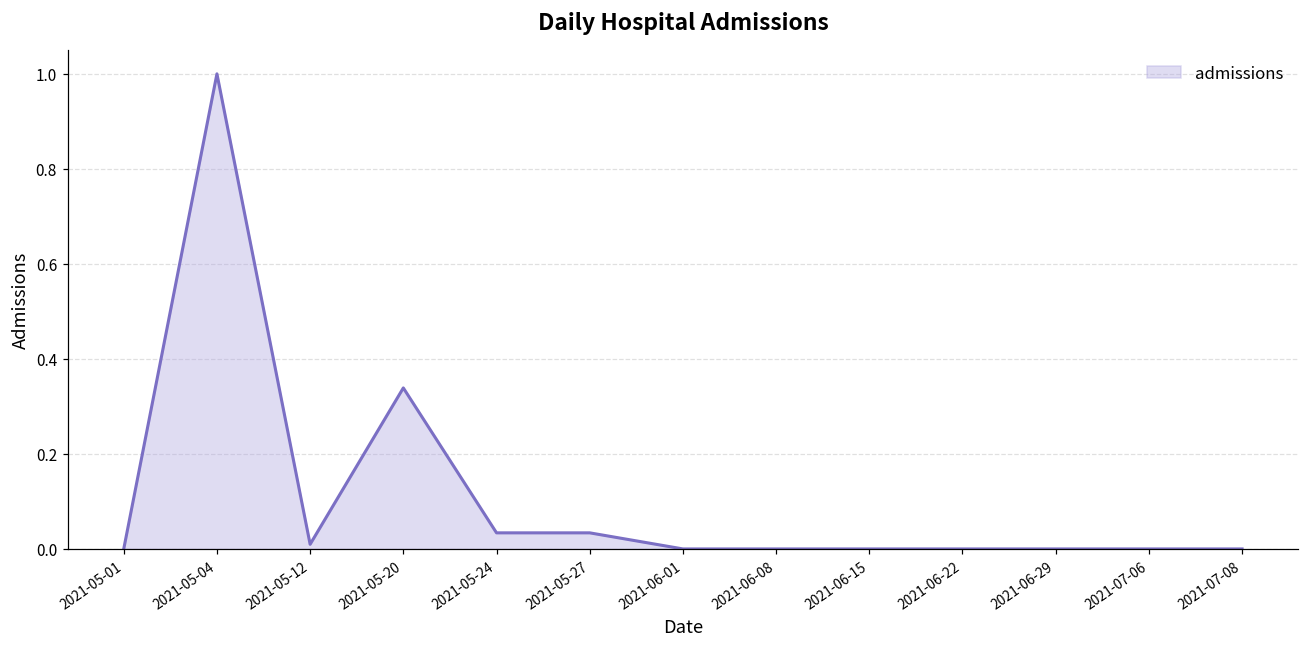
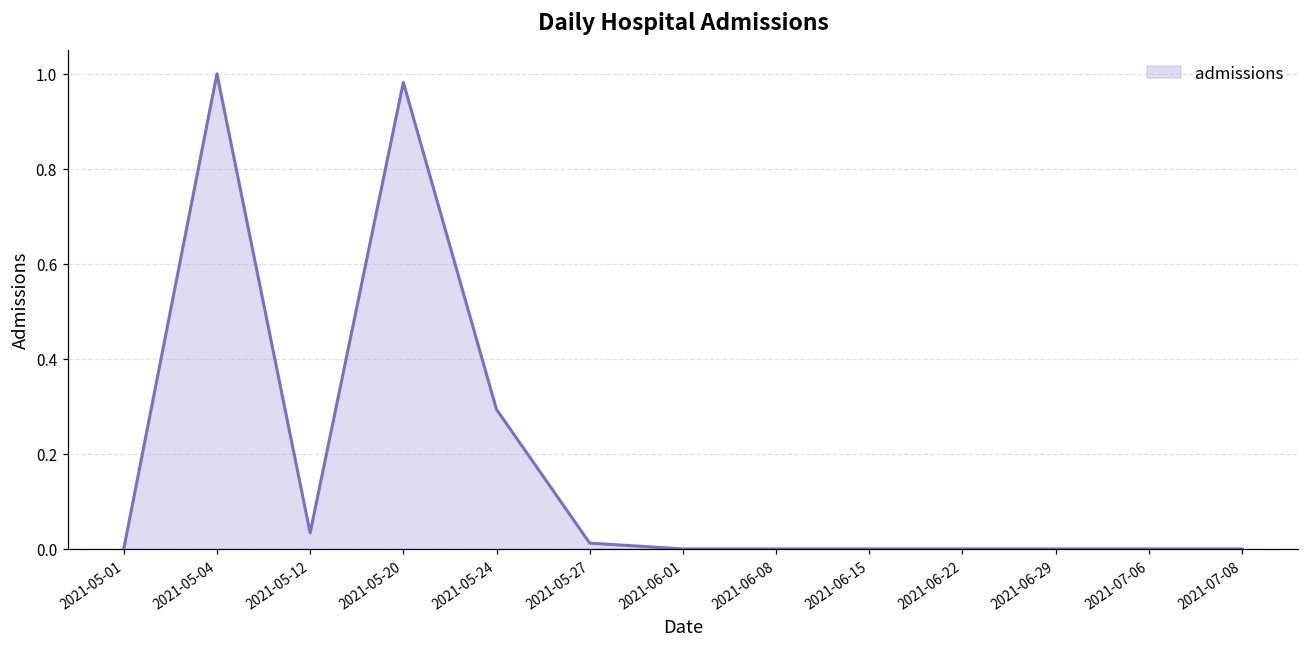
  {
    "2021-05-01": 0.00,
    "2021-05-04": 1.00,
-   "2021-05-12": 0.01,
-   "2021-05-20": 0.34,
-   "2021-05-24": 0.03,
-   "2021-05-27": 0.03,
+   "2021-05-12": 0.03,
+   "2021-05-20": 0.98,
+   "2021-05-24": 0.29,
+   "2021-05-27": 0.01,
    "2021-06-01": 0.00,
    "2021-06-08": 0.00,
    "2021-06-15": 0.00,
    "2021-06-22": 0.00,
    "2021-06-29": 0.00,
    "2021-07-06": 0.00,
    "2021-07-08": 0.00
  }
